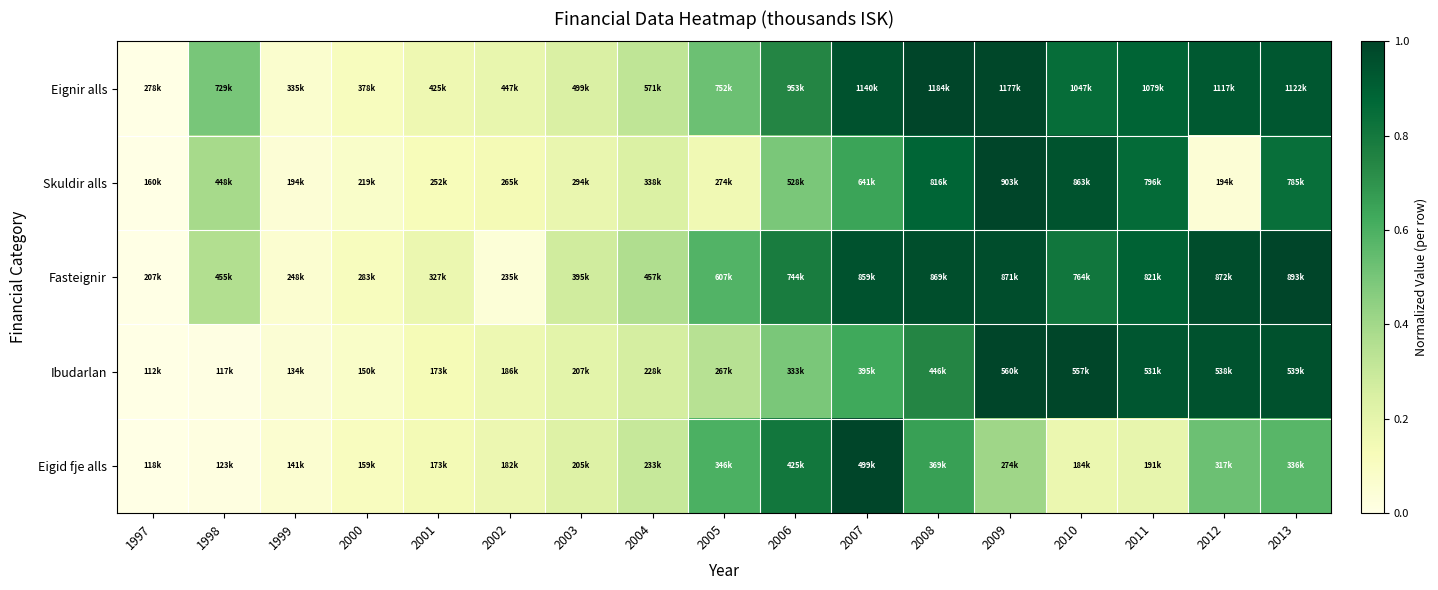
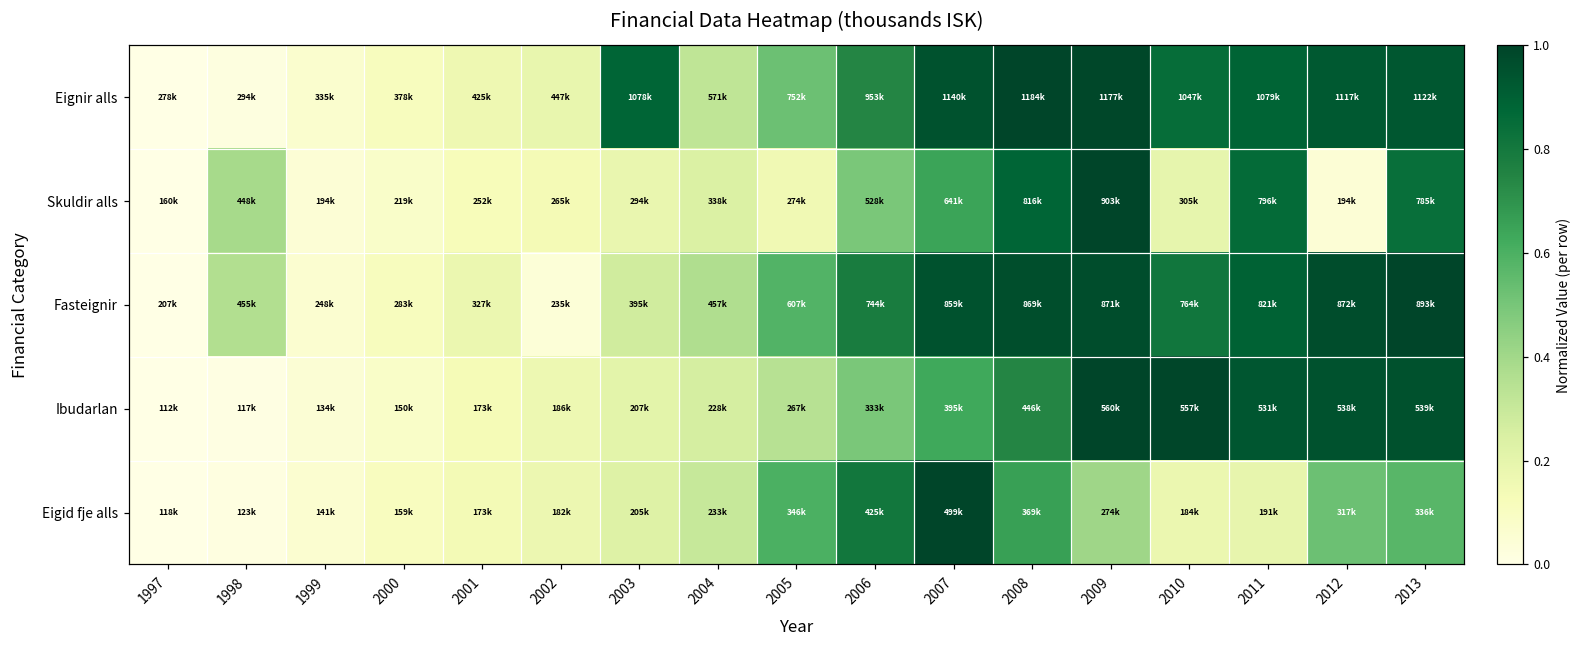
  {
    "Eignir alls": {
      "1997": "278k",
-     "1998": "729k",
+     "1998": "294k",
      "1999": "335k",
      "2000": "378k",
      "2001": "425k",
      "2002": "447k",
-     "2003": "499k",
+     "2003": "1078k",
      "2004": "571k",
      "2005": "752k",
      "2006": "953k",
      "2007": "1140k",
      "2008": "1184k",
      "2009": "1177k",
      "2010": "1047k",
      "2011": "1079k",
      "2012": "1117k",
      "2013": "1122k"
    },
    "Skuldir alls": {
      "1997": "160k",
      "1998": "448k",
      "1999": "194k",
      "2000": "219k",
      "2001": "252k",
      "2002": "265k",
      "2003": "294k",
      "2004": "338k",
      "2005": "274k",
      "2006": "528k",
      "2007": "641k",
      "2008": "816k",
      "2009": "903k",
-     "2010": "863k",
+     "2010": "305k",
      "2011": "796k",
      "2012": "194k",
      "2013": "785k"
    },
    "Fasteignir": {
      "1997": "207k",
      "1998": "455k",
      "1999": "248k",
      "2000": "283k",
      "2001": "327k",
      "2002": "235k",
      "2003": "395k",
      "2004": "457k",
      "2005": "607k",
      "2006": "744k",
      "2007": "859k",
      "2008": "869k",
      "2009": "871k",
      "2010": "764k",
      "2011": "821k",
      "2012": "872k",
      "2013": "893k"
    },
    "Ibudarlan": {
      "1997": "112k",
      "1998": "117k",
      "1999": "134k",
      "2000": "150k",
      "2001": "173k",
      "2002": "186k",
      "2003": "207k",
      "2004": "228k",
      "2005": "267k",
      "2006": "333k",
      "2007": "395k",
      "2008": "446k",
      "2009": "560k",
      "2010": "557k",
      "2011": "531k",
      "2012": "538k",
      "2013": "539k"
    },
    "Eigid fje alls": {
      "1997": "118k",
      "1998": "123k",
      "1999": "141k",
      "2000": "159k",
      "2001": "173k",
      "2002": "182k",
      "2003": "205k",
      "2004": "233k",
      "2005": "346k",
      "2006": "425k",
      "2007": "499k",
      "2008": "369k",
      "2009": "274k",
      "2010": "184k",
      "2011": "191k",
      "2012": "317k",
      "2013": "336k"
    }
  }
